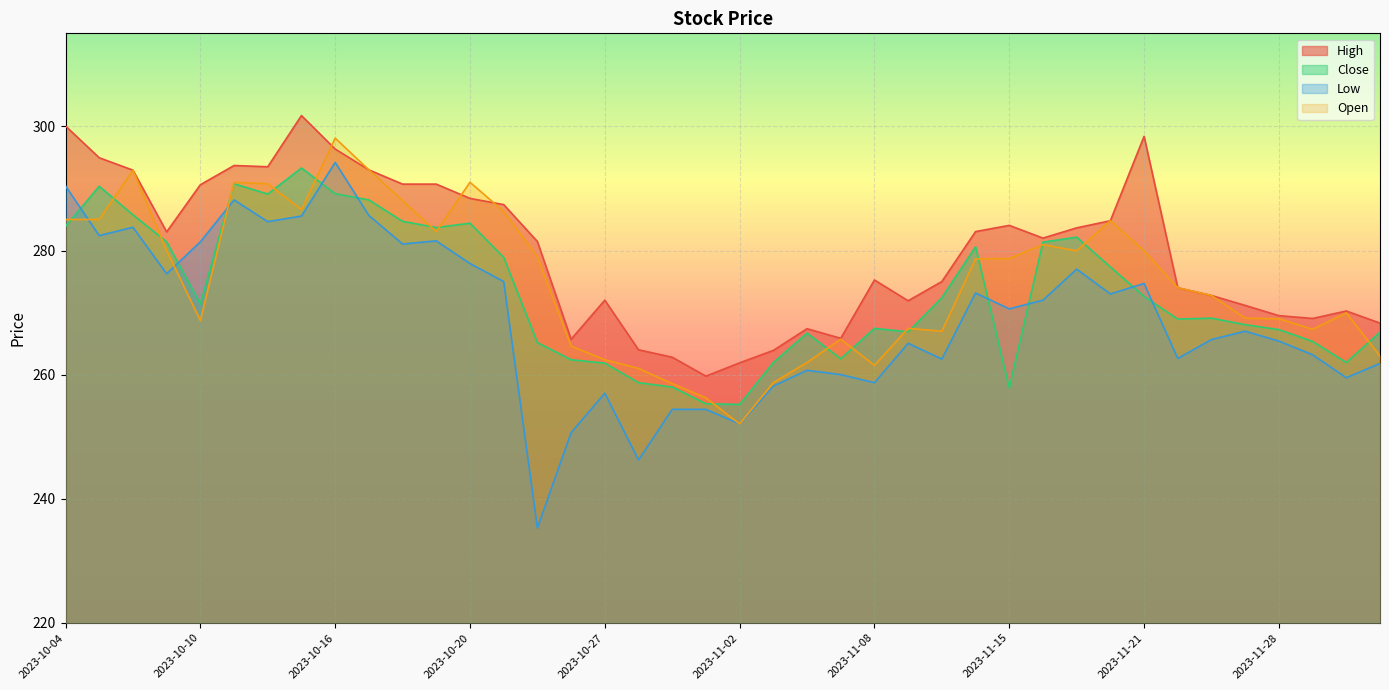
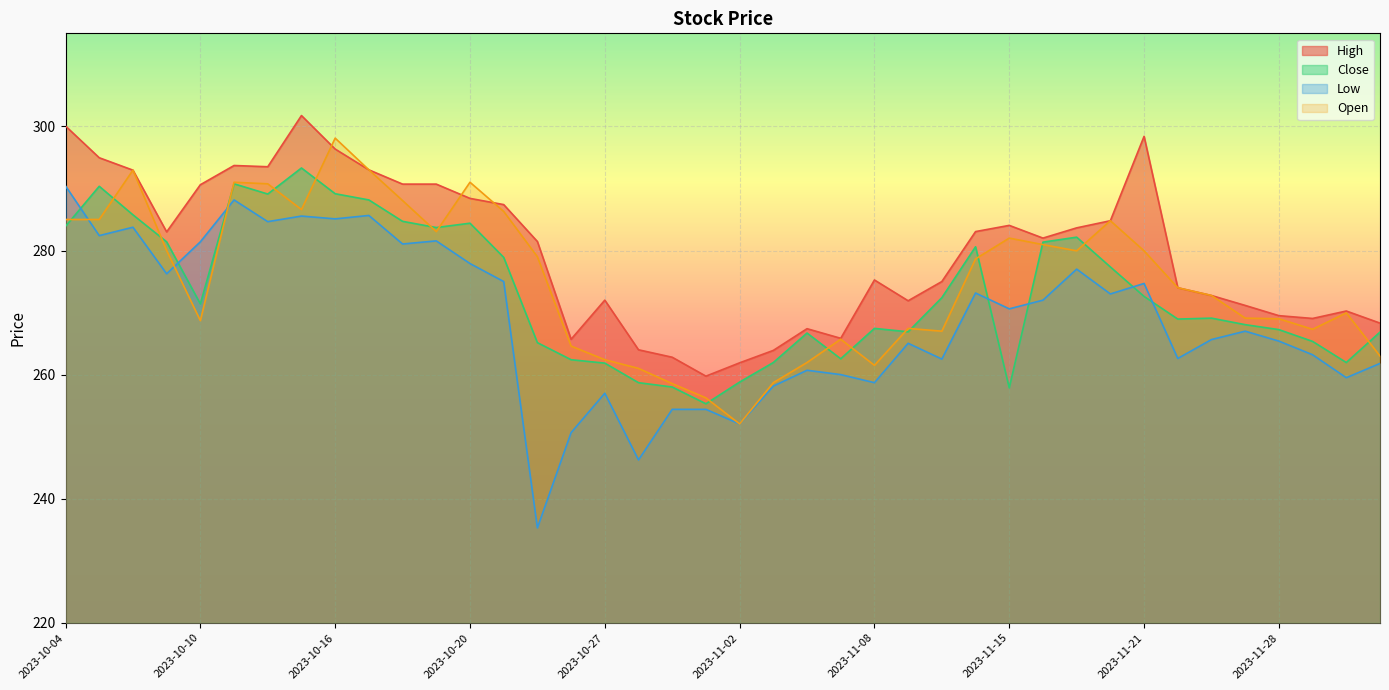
  {
    "High": {
      "2023-10-04": 300,
      "2023-10-10": 291,
      "2023-10-16": 296,
      "2023-10-20": 288,
      "2023-10-27": 272,
      "2023-11-02": 262,
      "2023-11-08": 275,
      "2023-11-15": 284,
      "2023-11-21": 298,
      "2023-11-28": 270
    },
    "Close": {
      "2023-10-04": 284,
      "2023-10-10": 271,
      "2023-10-16": 289,
      "2023-10-20": 284,
      "2023-10-27": 262,
-     "2023-11-02": 255,
+     "2023-11-02": 259,
      "2023-11-08": 267,
      "2023-11-15": 258,
      "2023-11-21": 273,
      "2023-11-28": 267
    },
    "Low": {
      "2023-10-04": 290,
      "2023-10-10": 281,
-     "2023-10-16": 294,
+     "2023-10-16": 285,
      "2023-10-20": 278,
      "2023-10-27": 257,
      "2023-11-08": 259,
      "2023-11-15": 271,
      "2023-11-21": 275,
      "2023-11-28": 265
    },
    "Open": {
      "2023-10-04": 285,
      "2023-10-10": 269,
      "2023-10-16": 298,
      "2023-10-20": 291,
      "2023-10-27": 262,
      "2023-11-08": 262,
-     "2023-11-15": 279,
+     "2023-11-15": 282,
      "2023-11-21": 280,
      "2023-11-28": 269
    }
  }
